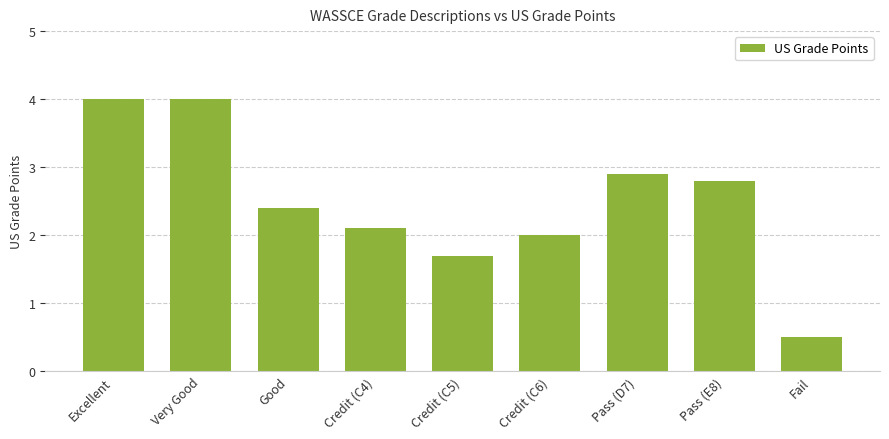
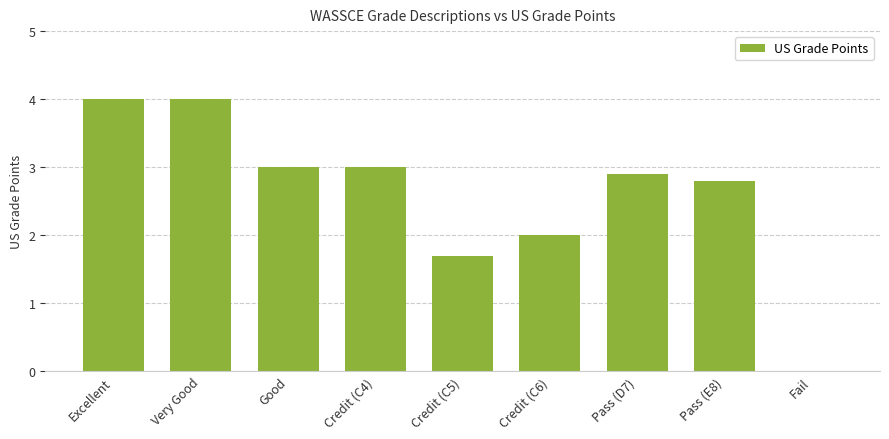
  {
    "Excellent": 4.0,
    "Very Good": 4.0,
-   "Good": 2.4,
-   "Credit (C4)": 2.1,
+   "Good": 3.0,
+   "Credit (C4)": 3.0,
    "Credit (C5)": 1.7,
    "Credit (C6)": 2.0,
    "Pass (D7)": 2.9,
    "Pass (E8)": 2.8,
-   "Fail": 0.5
+   "Fail": 0.0
  }
